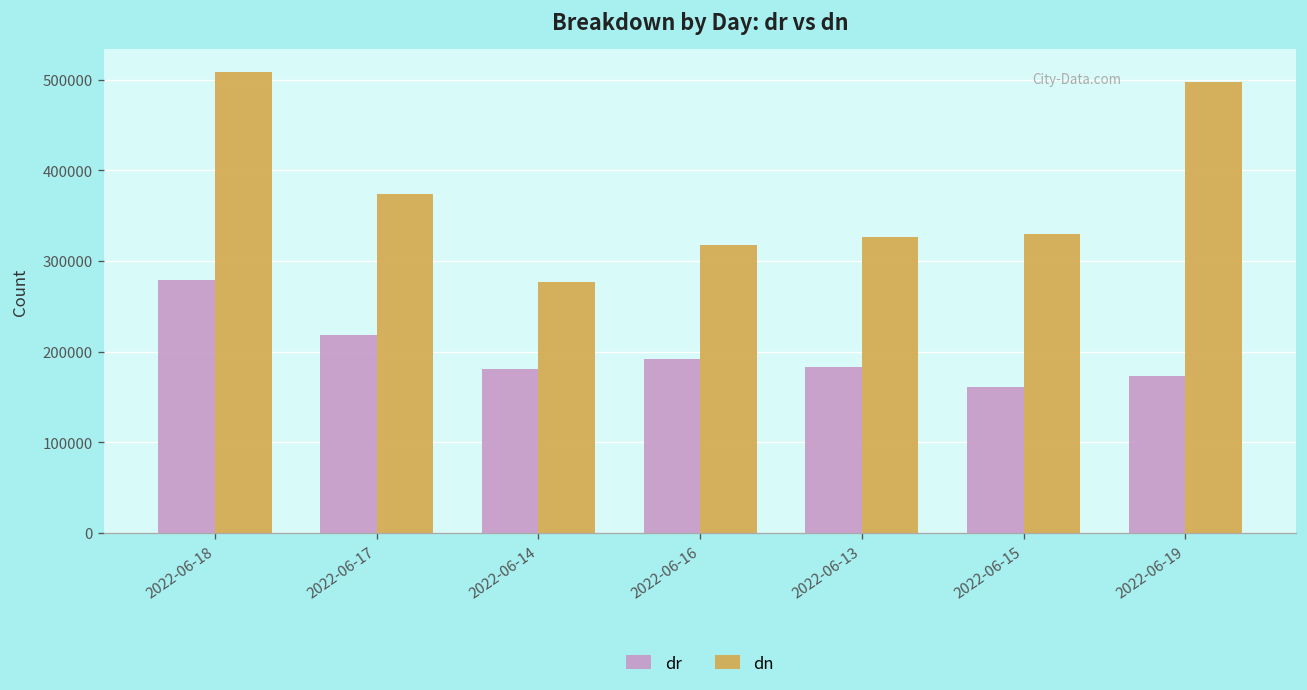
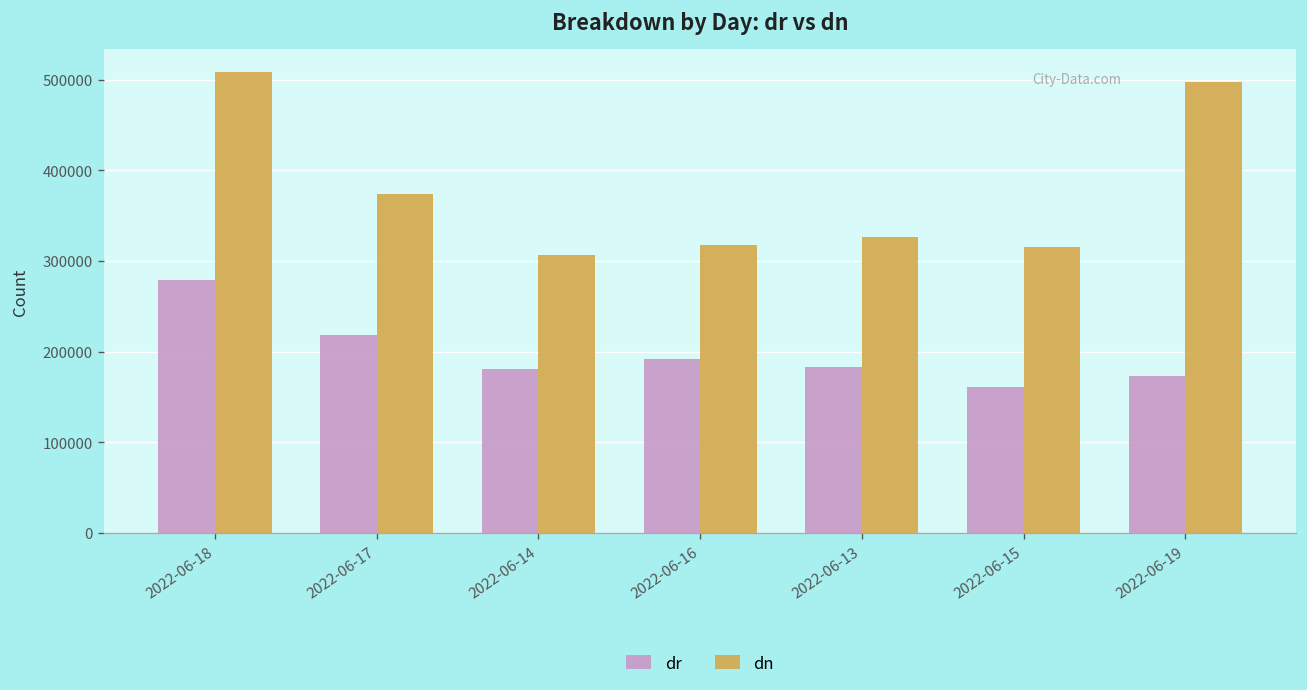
  {
    "dr": {
      "2022-06-18": 280000,
      "2022-06-17": 220000,
      "2022-06-14": 180000,
      "2022-06-16": 190000,
      "2022-06-13": 180000,
      "2022-06-15": 160000,
      "2022-06-19": 170000
    },
    "dn": {
      "2022-06-18": 510000,
      "2022-06-17": 370000,
-     "2022-06-14": 280000,
+     "2022-06-14": 310000,
      "2022-06-16": 320000,
      "2022-06-13": 330000,
-     "2022-06-15": 330000,
+     "2022-06-15": 320000,
      "2022-06-19": 500000
    }
  }
